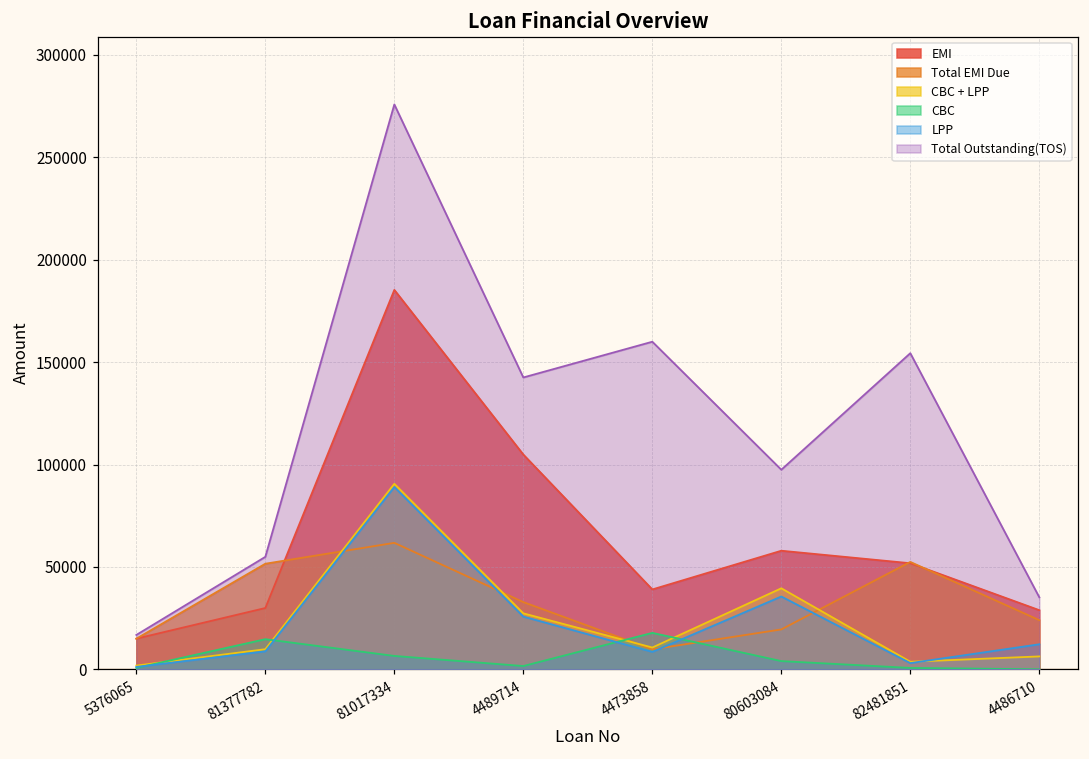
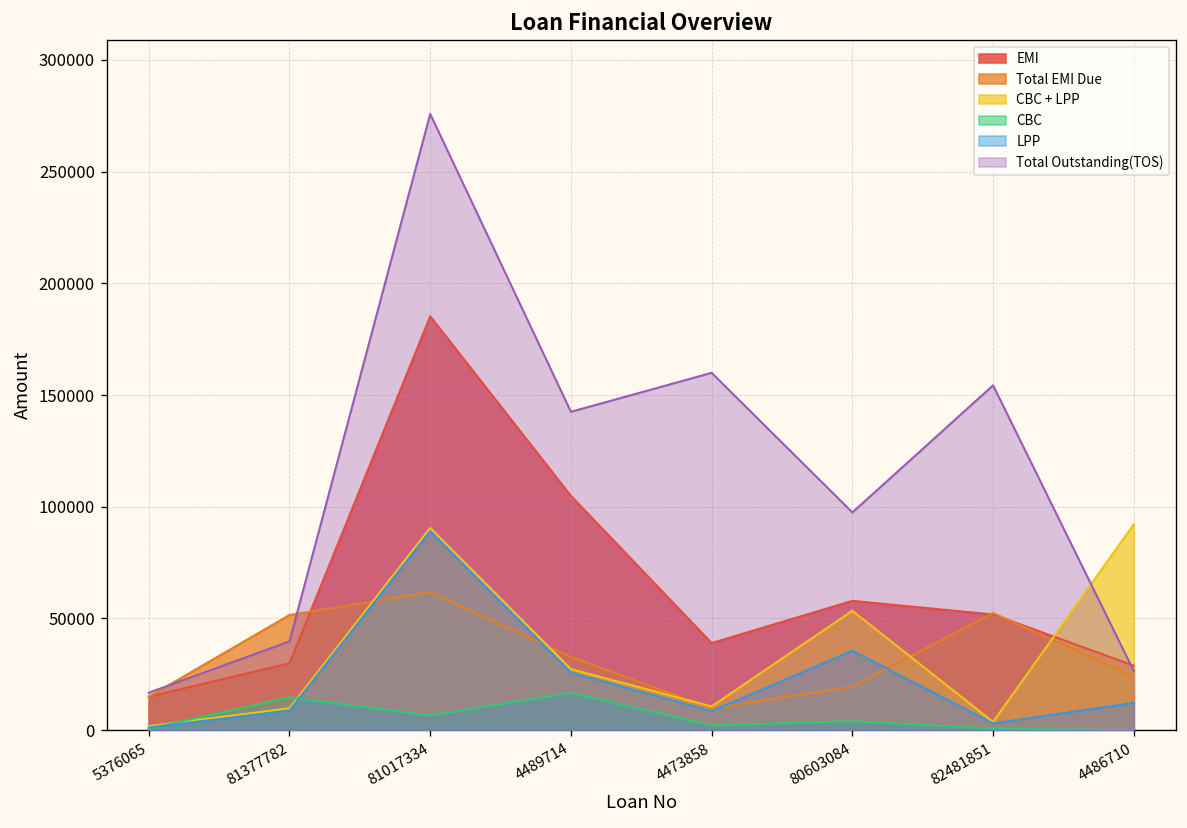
  {
    "CBC + LPP": {
      "81017334": 91000,
      "4489714": 27000,
-     "80603084": 40000,
-     "4486710": 6000
+     "80603084": 53000,
+     "4486710": 92000
    },
    "CBC": {
      "81377782": 15000,
      "81017334": 7000,
-     "4489714": 2000,
-     "4473858": 18000,
+     "4489714": 17000,
+     "4473858": 2000,
      "80603084": 4000,
      "82481851": 1000,
      "4486710": 0
    },
    "LPP": {
      "81017334": 89000,
      "4489714": 26000,
      "80603084": 36000,
      "4486710": 12000
    },
    "Total Outstanding(TOS)": {
      "5376065": 17000,
-     "81377782": 55000,
+     "81377782": 40000,
      "81017334": 276000,
      "4489714": 143000,
      "4473858": 160000,
      "80603084": 97000,
      "82481851": 154000,
-     "4486710": 35000
+     "4486710": 26000
    }
  }
